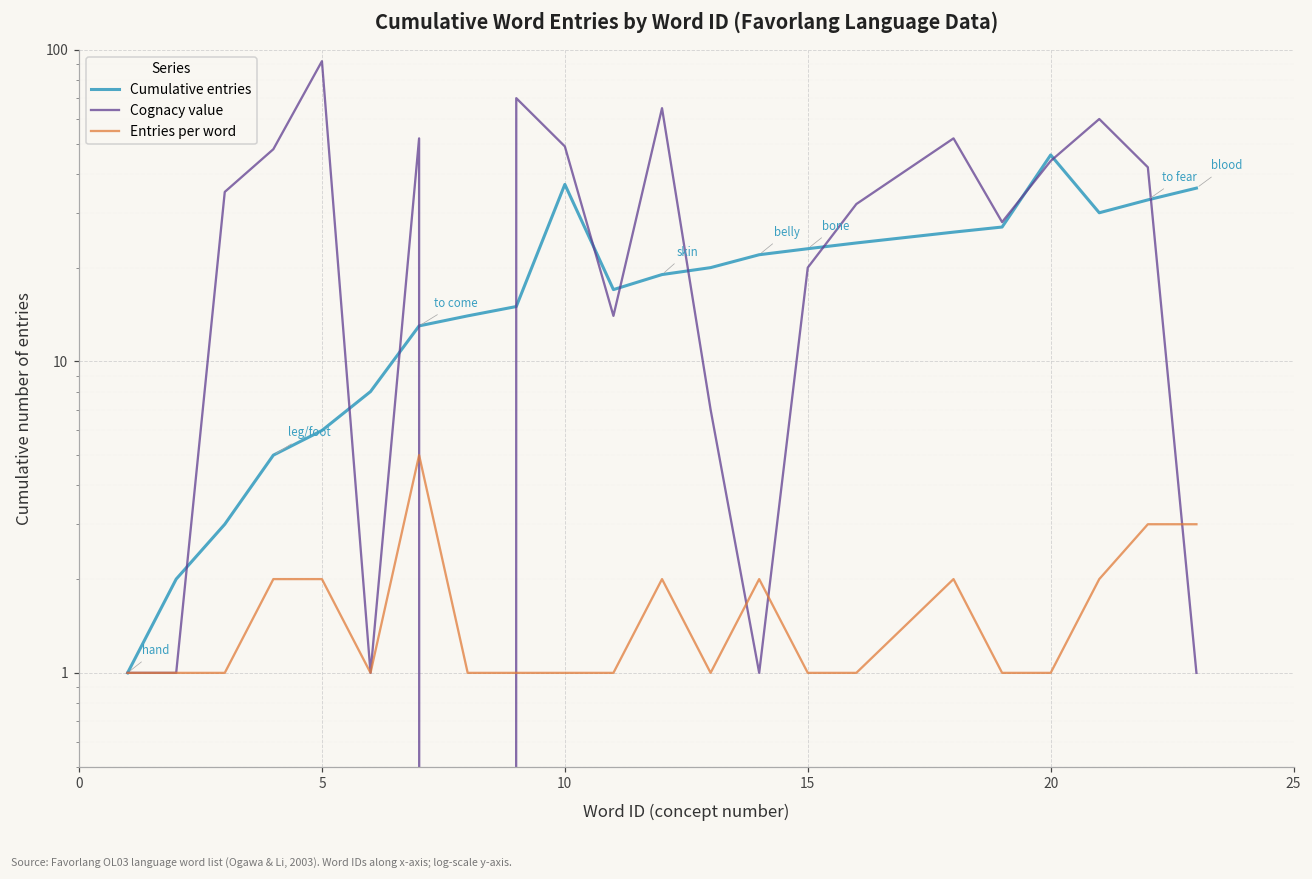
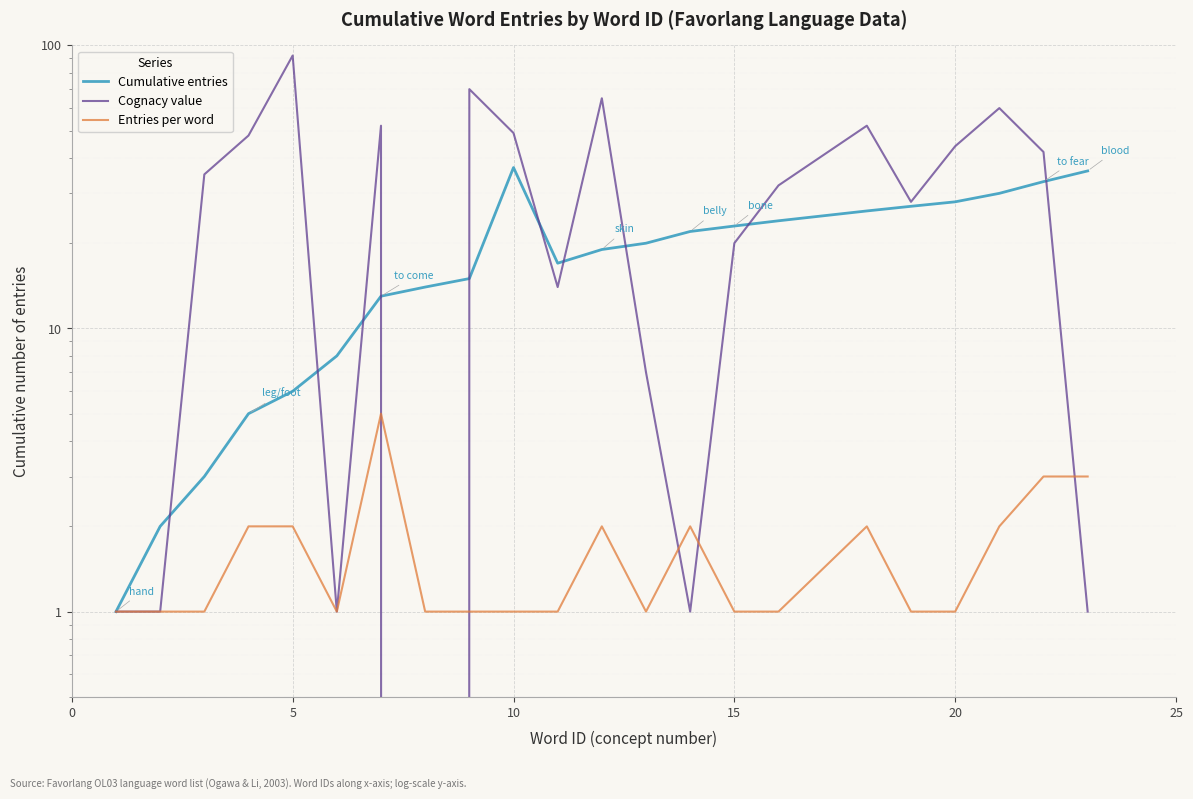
  {
    "Cumulative entries": {
      "5": 6,
      "10": 37,
      "15": 23,
-     "20": 46
+     "20": 28
    },
    "Cognacy value": {
      "5": 92,
      "10": 49,
      "15": 20,
      "20": 44
    },
    "Entries per word": {
      "5": 2,
      "10": 1,
      "15": 1,
      "20": 1
    }
  }
